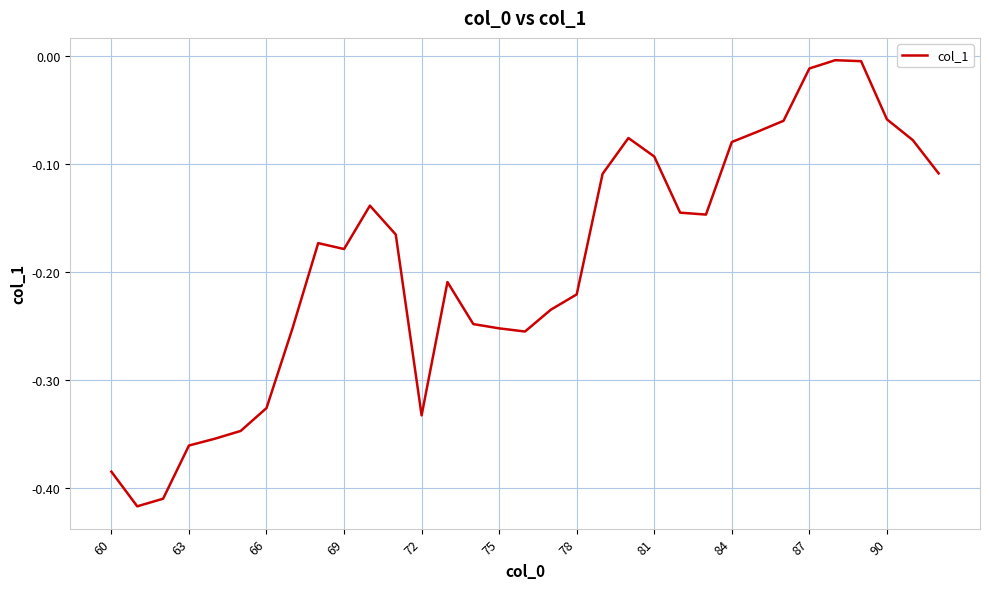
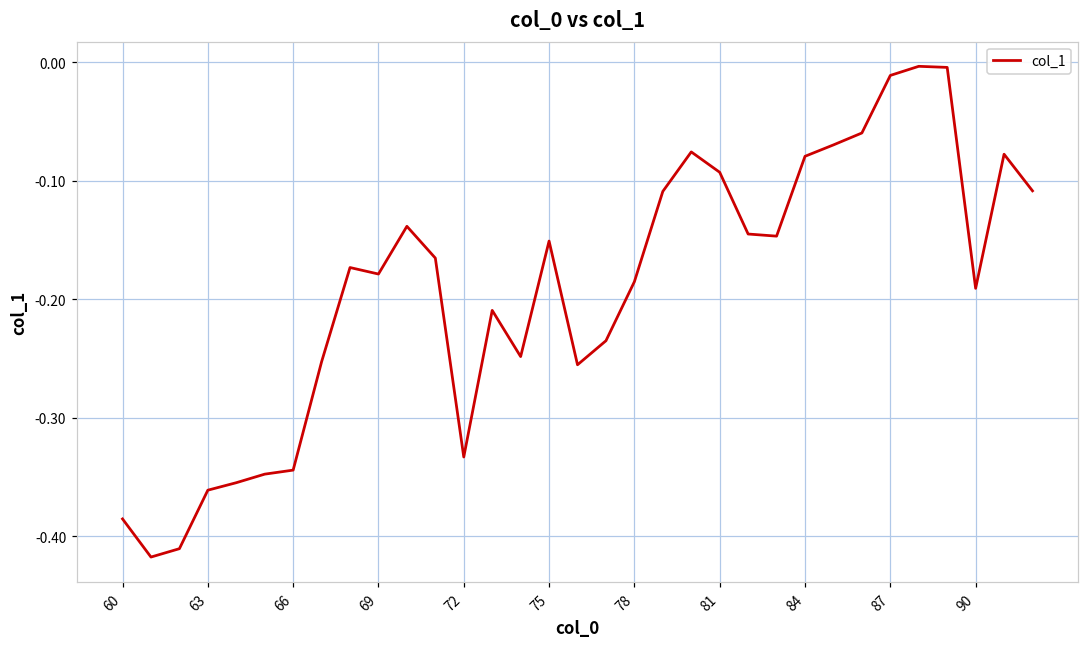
  {
    "60": -0.385,
    "63": -0.361,
-   "66": -0.326,
+   "66": -0.344,
    "69": -0.179,
    "72": -0.333,
-   "75": -0.252,
-   "78": -0.221,
+   "75": -0.151,
+   "78": -0.185,
    "81": -0.093,
    "84": -0.079,
    "87": -0.011,
-   "90": -0.058
+   "90": -0.191
  }
